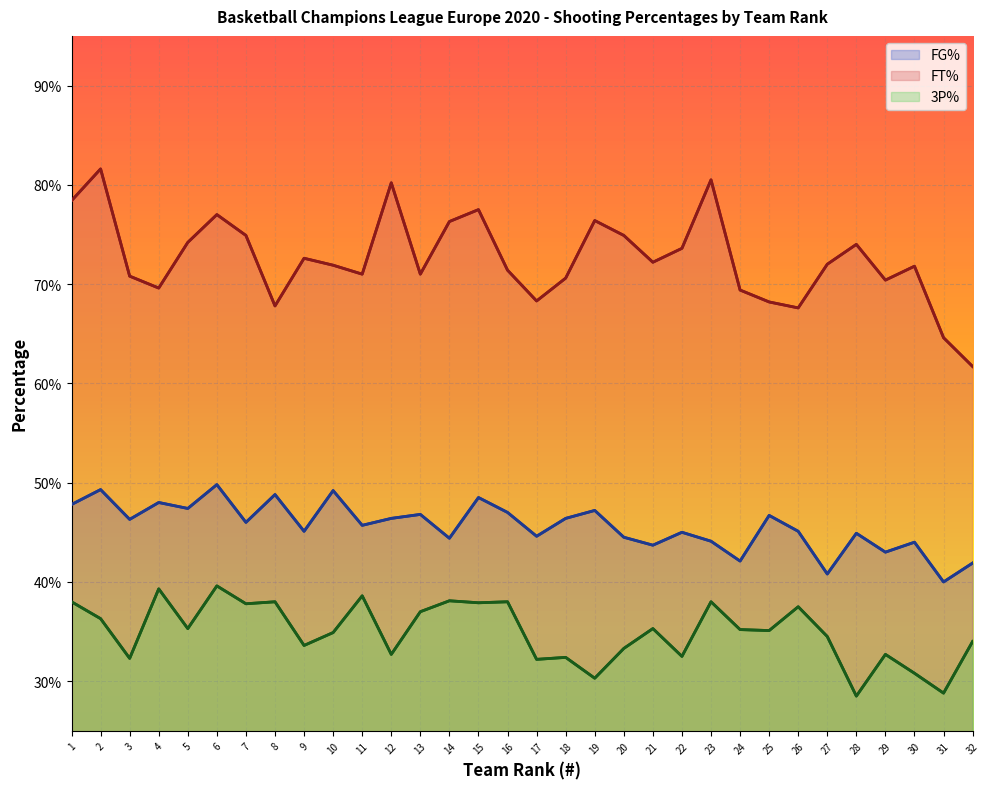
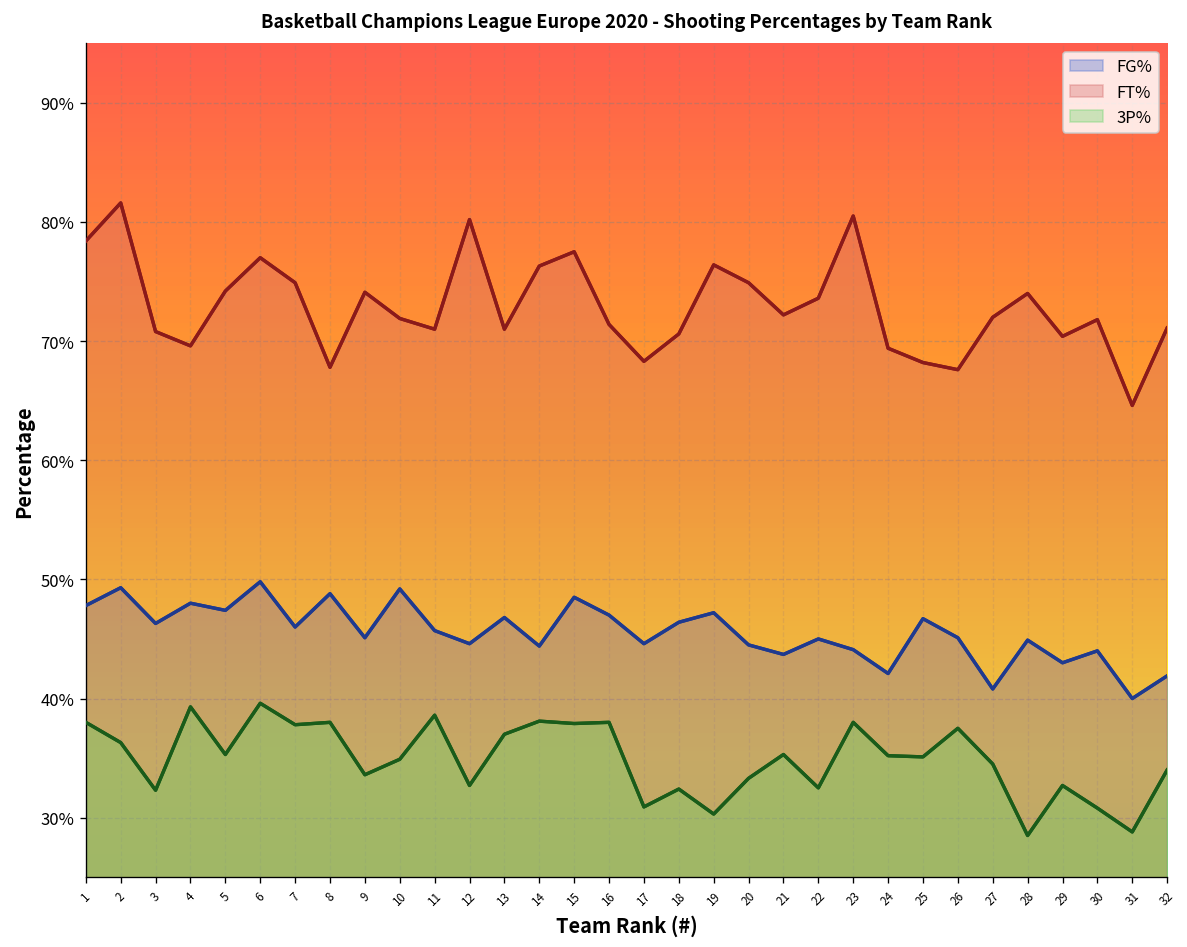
  {
    "FG%": {
      "1": "48%",
      "2": "49%",
      "3": "46%",
      "4": "48%",
      "5": "47%",
      "6": "50%",
      "7": "46%",
      "8": "49%",
      "9": "45%",
      "10": "49%",
      "11": "46%",
-     "12": "46%",
+     "12": "45%",
      "13": "47%",
      "14": "44%",
      "15": "49%",
      "16": "47%",
      "17": "45%",
      "18": "46%",
      "19": "47%",
      "20": "45%",
      "21": "44%",
      "22": "45%",
      "23": "44%",
      "24": "42%",
      "25": "47%",
      "26": "45%",
      "27": "41%",
      "28": "45%",
      "29": "43%",
      "30": "44%",
      "31": "40%",
      "32": "42%"
    },
    "FT%": {
      "1": "78%",
      "2": "82%",
      "3": "71%",
      "4": "70%",
      "5": "74%",
      "6": "77%",
      "7": "75%",
      "8": "68%",
-     "9": "73%",
+     "9": "74%",
      "10": "72%",
      "11": "71%",
      "12": "80%",
      "13": "71%",
      "14": "76%",
      "15": "78%",
      "16": "71%",
      "17": "68%",
      "18": "71%",
      "19": "76%",
      "20": "75%",
      "21": "72%",
      "22": "74%",
      "23": "81%",
      "24": "69%",
      "25": "68%",
      "26": "68%",
      "27": "72%",
      "28": "74%",
      "29": "70%",
      "30": "72%",
      "31": "65%",
-     "32": "62%"
+     "32": "71%"
    },
    "3P%": {
      "1": "38%",
      "2": "36%",
      "3": "32%",
      "4": "39%",
      "5": "35%",
      "6": "40%",
      "7": "38%",
      "8": "38%",
      "9": "34%",
      "10": "35%",
      "11": "39%",
      "12": "33%",
      "13": "37%",
      "14": "38%",
      "15": "38%",
      "16": "38%",
-     "17": "32%",
+     "17": "31%",
      "18": "32%",
      "19": "30%",
      "20": "33%",
      "21": "35%",
      "22": "33%",
      "23": "38%",
      "24": "35%",
      "25": "35%",
      "26": "38%",
      "27": "35%",
      "28": "28%",
      "29": "33%",
      "30": "31%",
      "31": "29%",
      "32": "34%"
    }
  }
